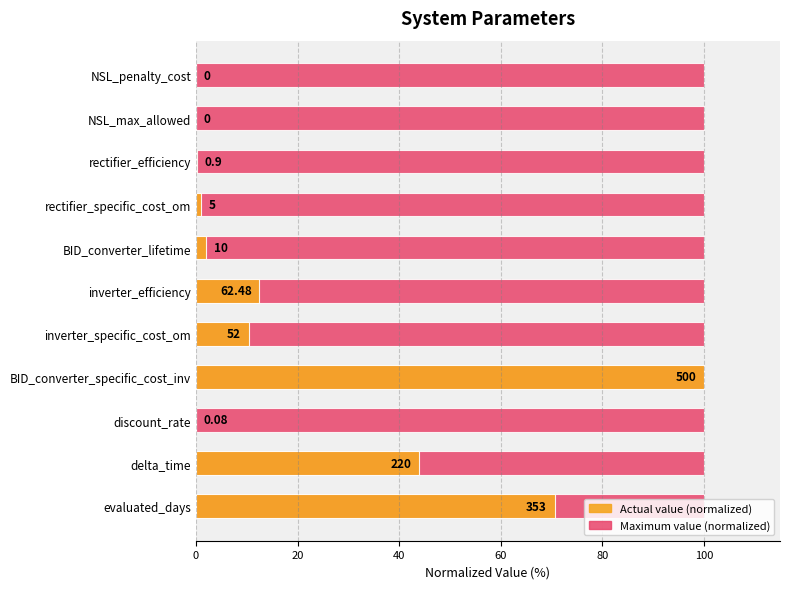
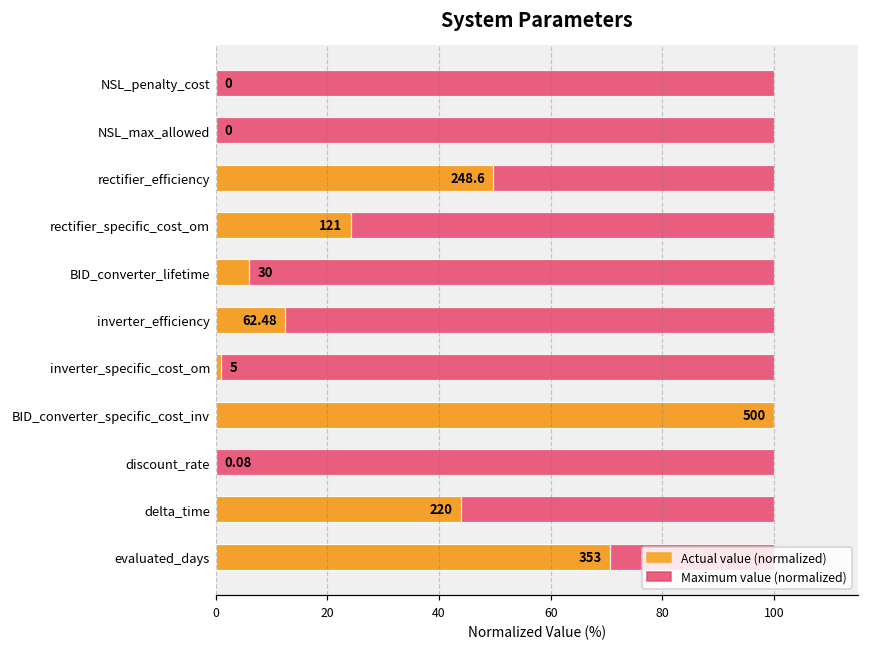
  {
    "Maximum value (normalized)": {
      "rectifier_efficiency": 100,
      "rectifier_specific_cost_om": 100,
      "inverter_efficiency": 100,
      "delta_time": 100
    },
    "Actual value (normalized)": {
      "NSL_penalty_cost": 0,
      "NSL_max_allowed": 0,
-     "rectifier_efficiency": 0.9,
-     "rectifier_specific_cost_om": 5,
-     "BID_converter_lifetime": 10,
-     "inverter_specific_cost_om": 52
+     "rectifier_efficiency": 248.6,
+     "rectifier_specific_cost_om": 121,
+     "BID_converter_lifetime": 30,
+     "inverter_specific_cost_om": 5
    }
  }
